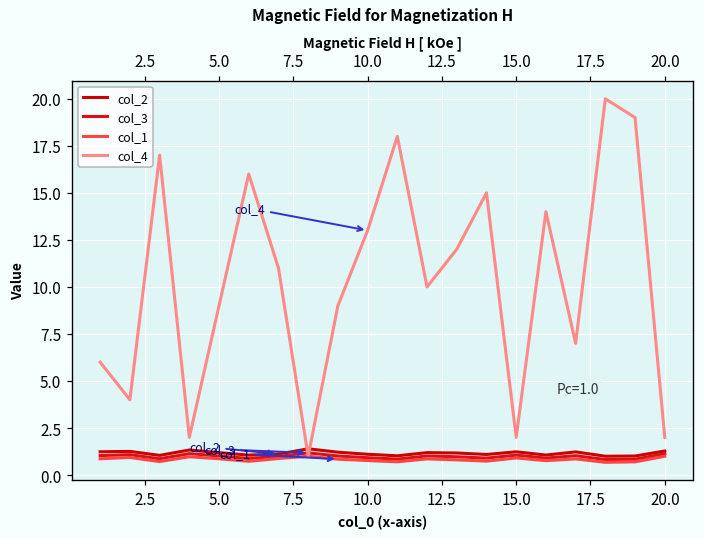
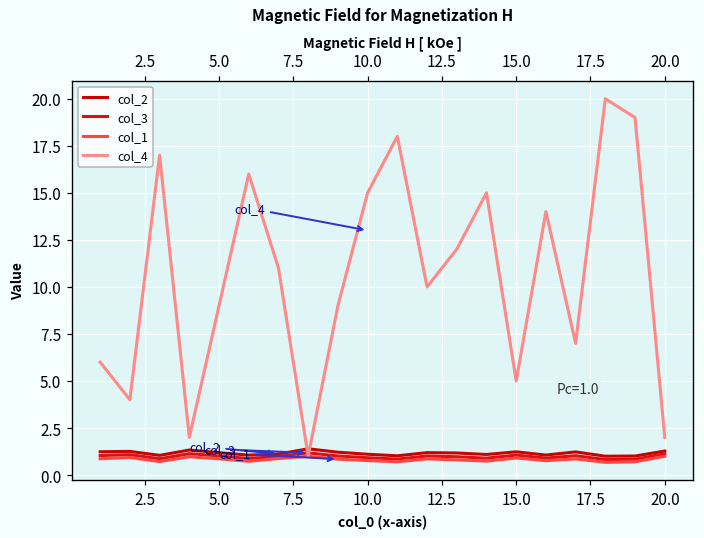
  {
    "col_1": {
      "10.0": 0.8
    },
    "col_4": {
      "5.0": 9,
-     "10.0": 13,
-     "15.0": 2,
+     "10.0": 15,
+     "15.0": 5,
      "20.0": 2
    }
  }
